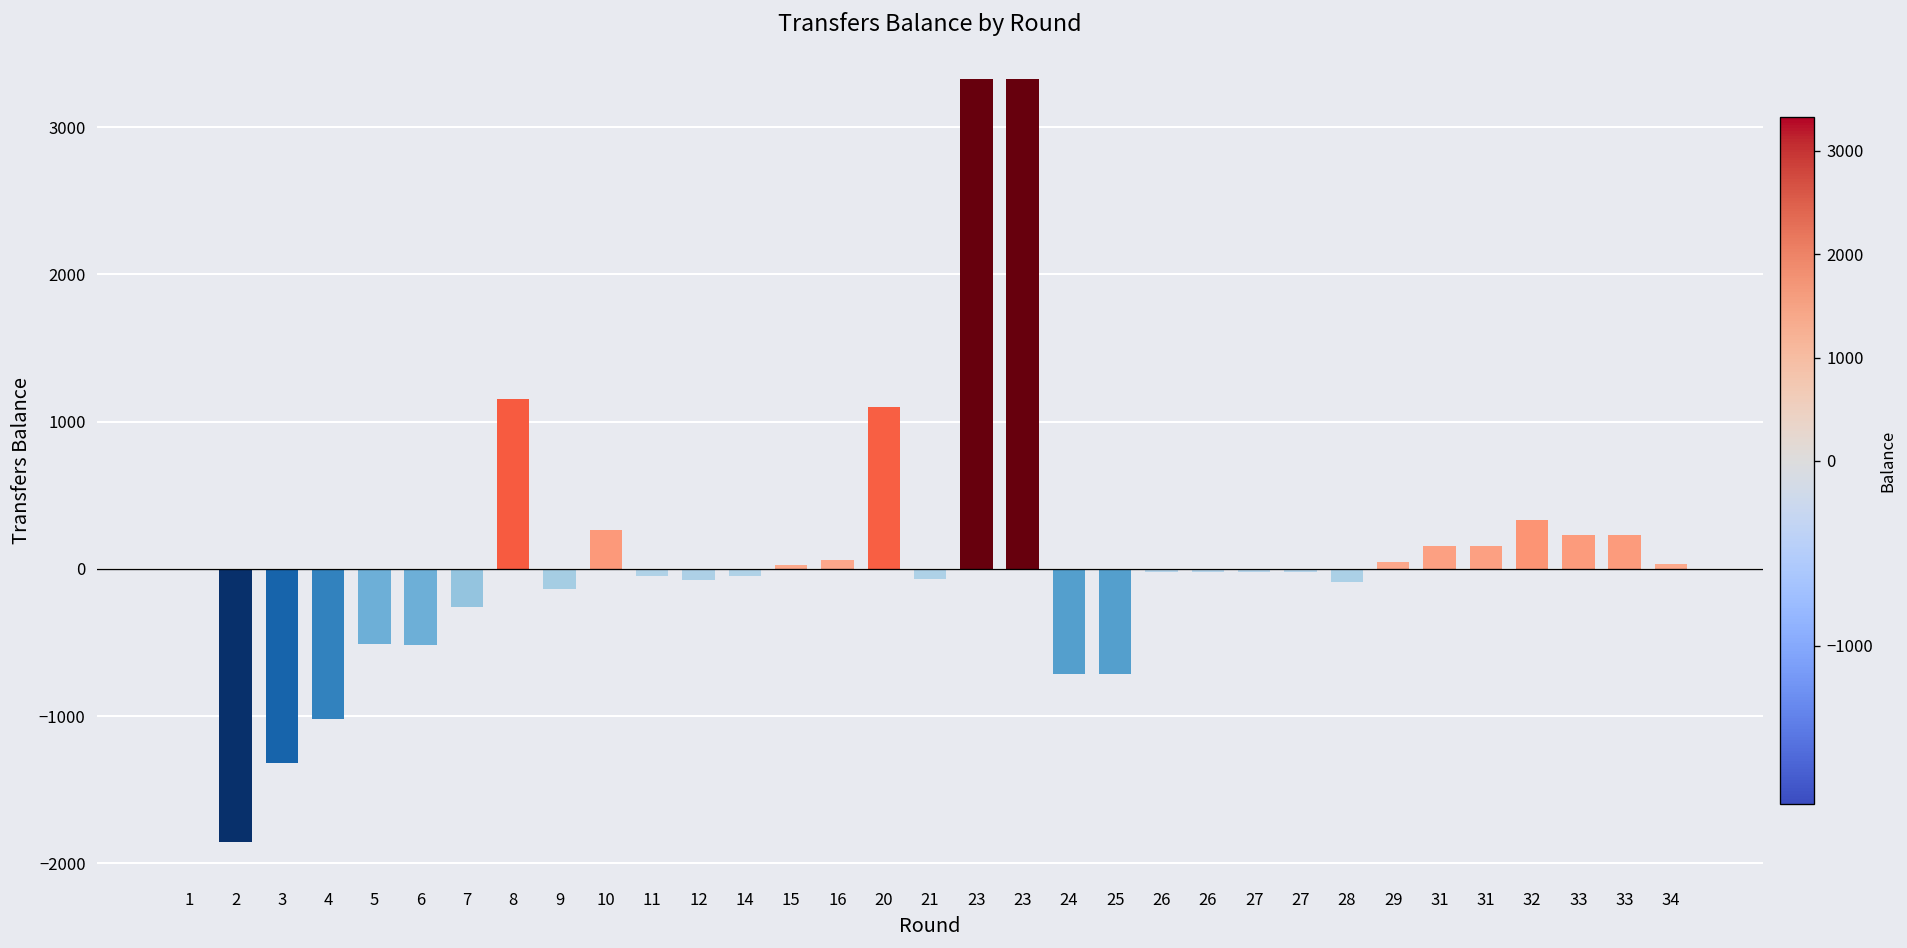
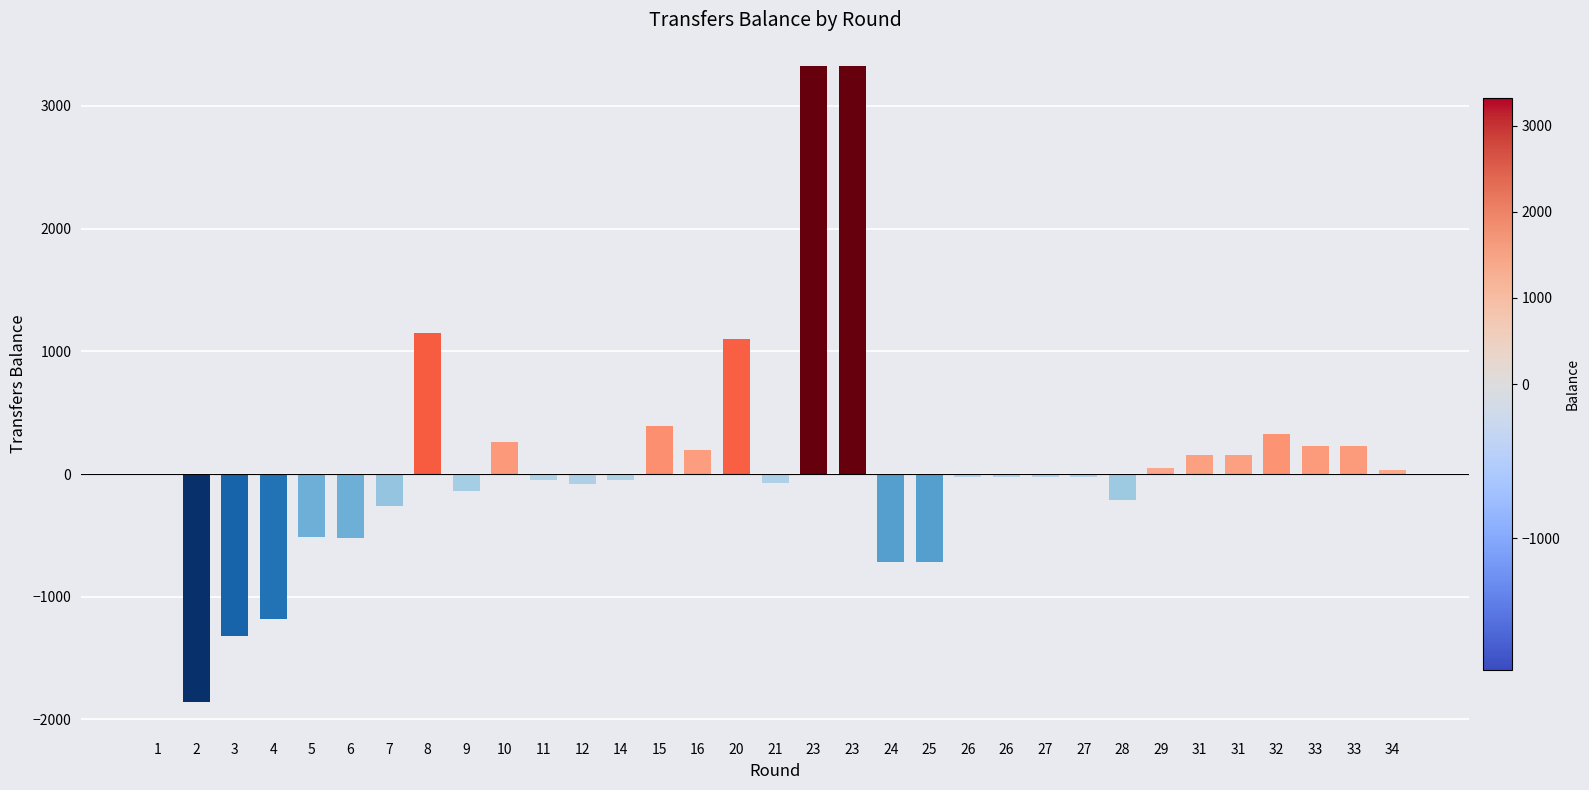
  {
    "1": 0,
    "2": -1860,
    "3": -1320,
-   "4": -1020,
+   "4": -1180,
    "5": -510,
    "6": -520,
    "7": -260,
    "8": 1150,
    "9": -140,
    "10": 260,
    "11": -50,
    "12": -80,
    "14": -50,
-   "15": 30,
-   "16": 60,
+   "15": 390,
+   "16": 190,
    "20": 1100,
    "21": -70,
    "24": -710,
    "25": -710,
-   "28": -90,
+   "28": -210,
    "29": 50,
    "32": 330,
    "34": 30
  }
